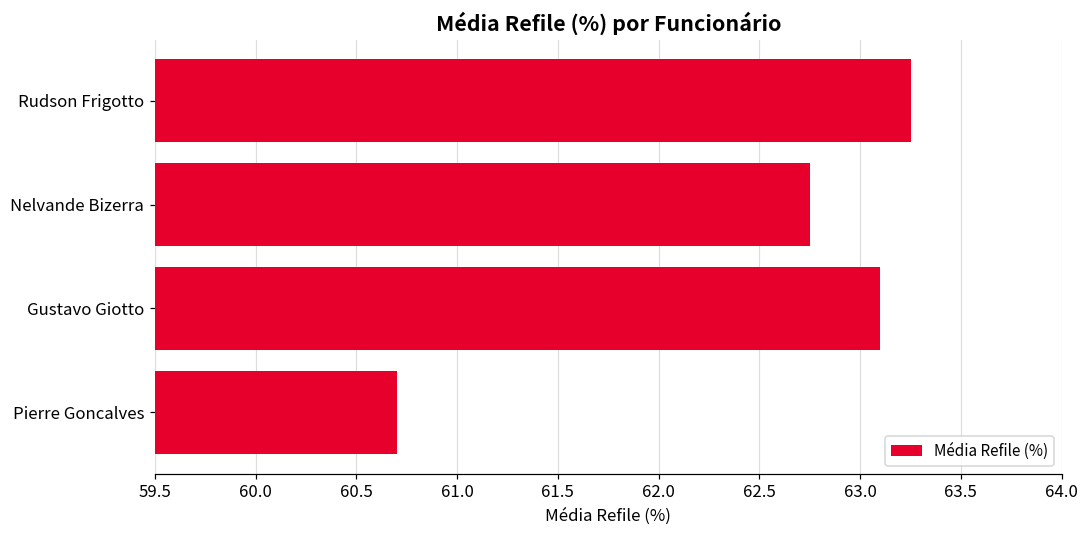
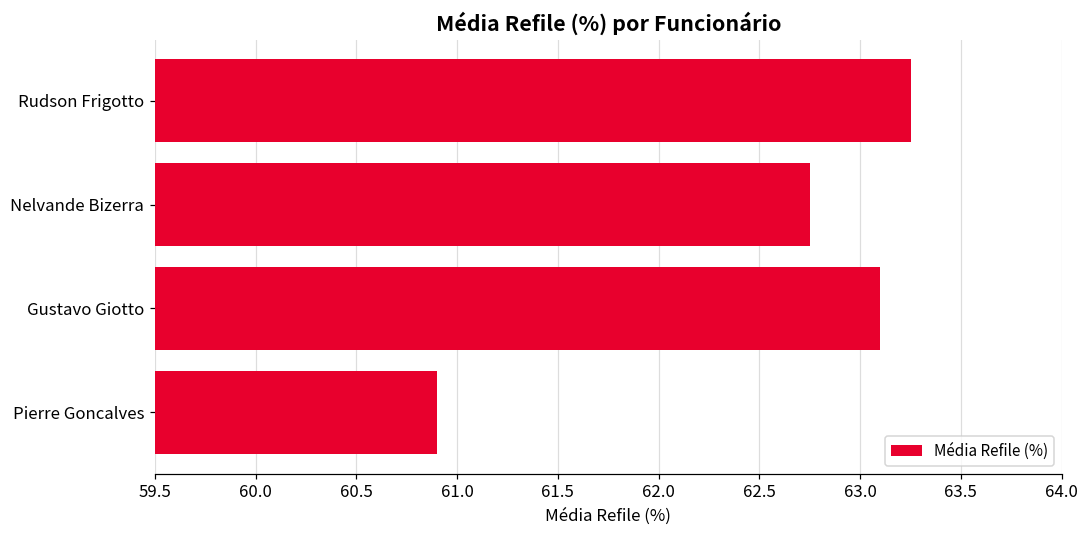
  {
    "Rudson Frigotto": 63.25,
    "Nelvande Bizerra": 62.75,
    "Gustavo Giotto": 63.1,
-   "Pierre Goncalves": 60.7
+   "Pierre Goncalves": 60.9
  }
